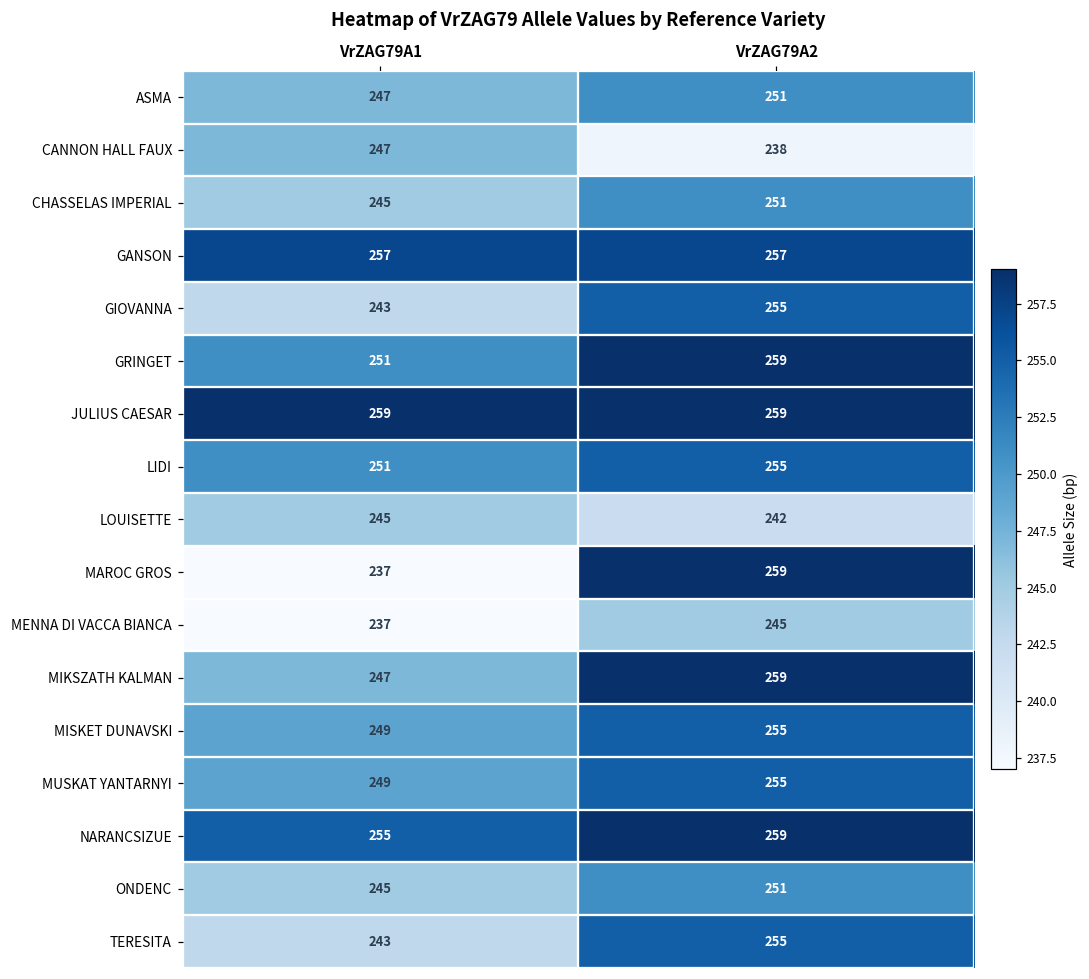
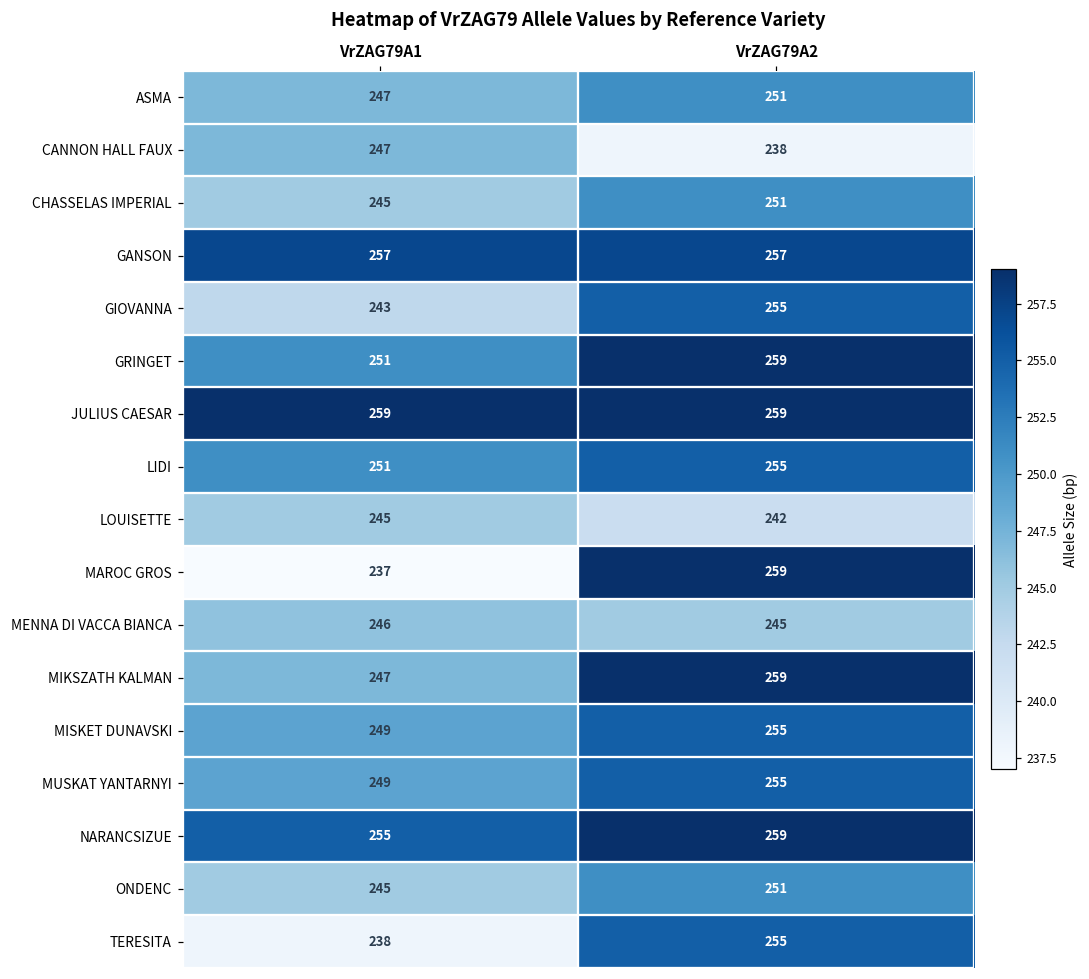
  {
    "ASMA": {
      "VrZAG79A1": 247,
      "VrZAG79A2": 251
    },
    "CANNON HALL FAUX": {
      "VrZAG79A1": 247,
      "VrZAG79A2": 238
    },
    "CHASSELAS IMPERIAL": {
      "VrZAG79A1": 245,
      "VrZAG79A2": 251
    },
    "GANSON": {
      "VrZAG79A1": 257,
      "VrZAG79A2": 257
    },
    "GIOVANNA": {
      "VrZAG79A1": 243,
      "VrZAG79A2": 255
    },
    "GRINGET": {
      "VrZAG79A1": 251,
      "VrZAG79A2": 259
    },
    "JULIUS CAESAR": {
      "VrZAG79A1": 259,
      "VrZAG79A2": 259
    },
    "LIDI": {
      "VrZAG79A1": 251,
      "VrZAG79A2": 255
    },
    "LOUISETTE": {
      "VrZAG79A1": 245,
      "VrZAG79A2": 242
    },
    "MAROC GROS": {
      "VrZAG79A1": 237,
      "VrZAG79A2": 259
    },
    "MENNA DI VACCA BIANCA": {
-     "VrZAG79A1": 237,
+     "VrZAG79A1": 246,
      "VrZAG79A2": 245
    },
    "MIKSZATH KALMAN": {
      "VrZAG79A1": 247,
      "VrZAG79A2": 259
    },
    "MISKET DUNAVSKI": {
      "VrZAG79A1": 249,
      "VrZAG79A2": 255
    },
    "MUSKAT YANTARNYI": {
      "VrZAG79A1": 249,
      "VrZAG79A2": 255
    },
    "NARANCSIZUE": {
      "VrZAG79A1": 255,
      "VrZAG79A2": 259
    },
    "ONDENC": {
      "VrZAG79A1": 245,
      "VrZAG79A2": 251
    },
    "TERESITA": {
-     "VrZAG79A1": 243,
+     "VrZAG79A1": 238,
      "VrZAG79A2": 255
    }
  }
